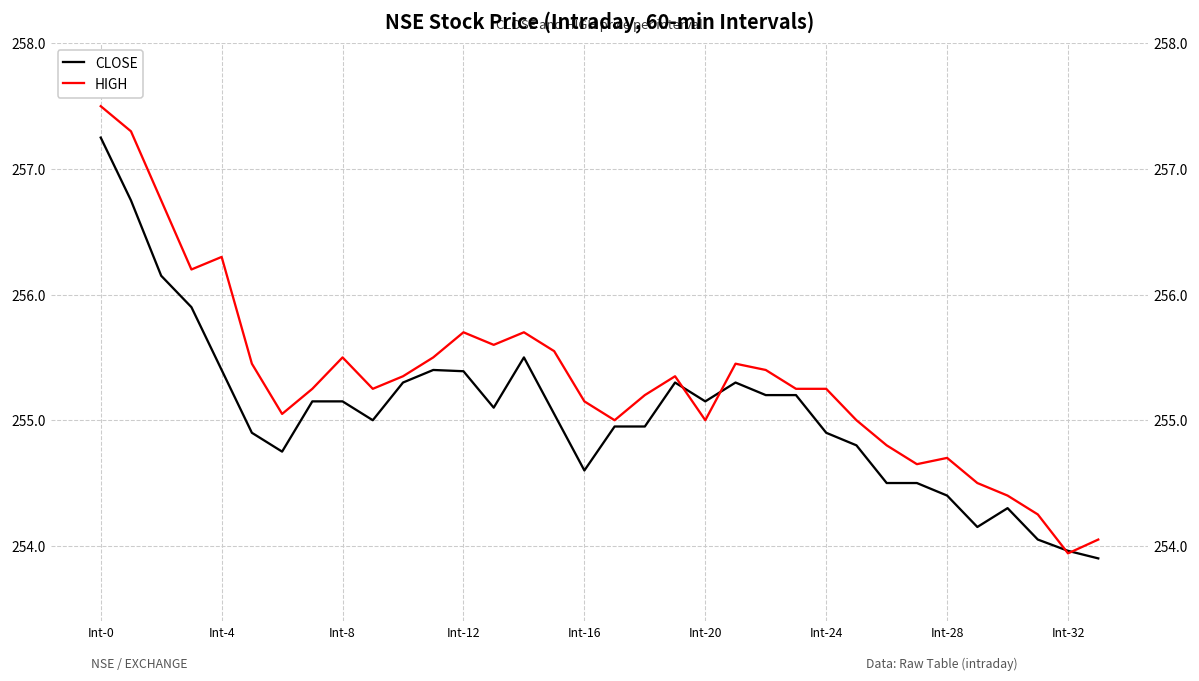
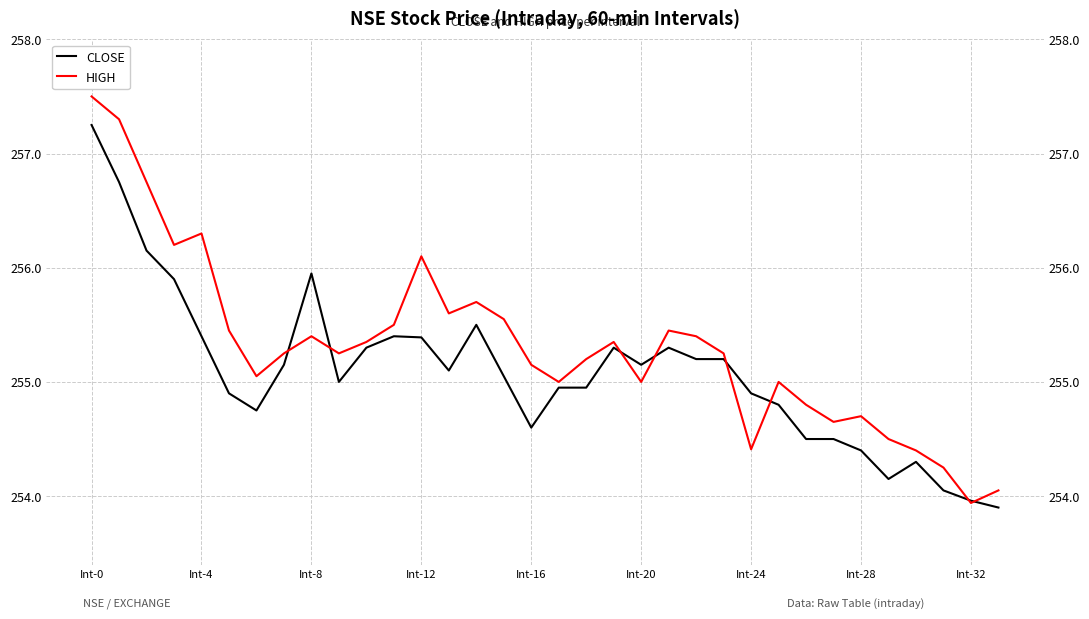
  {
    "CLOSE": {
      "Int-0": 257.25,
      "Int-4": 255.40,
-     "Int-8": 255.15,
+     "Int-8": 255.95,
      "Int-12": 255.39,
      "Int-16": 254.60,
      "Int-20": 255.15,
      "Int-24": 254.90,
      "Int-28": 254.40
    },
    "HIGH": {
      "Int-0": 257.50,
      "Int-4": 256.30,
-     "Int-8": 255.5,
-     "Int-12": 255.7,
+     "Int-8": 255.4,
+     "Int-12": 256.1,
      "Int-16": 255.15,
      "Int-20": 255.00,
-     "Int-24": 255.25,
+     "Int-24": 254.41,
      "Int-28": 254.70
    }
  }
